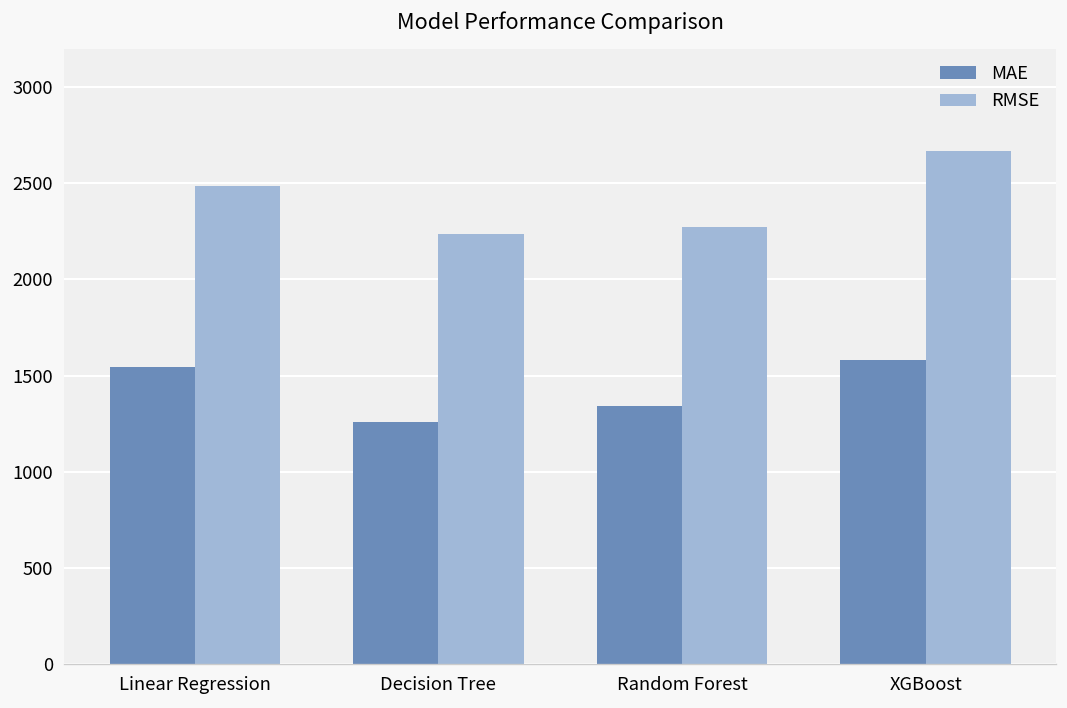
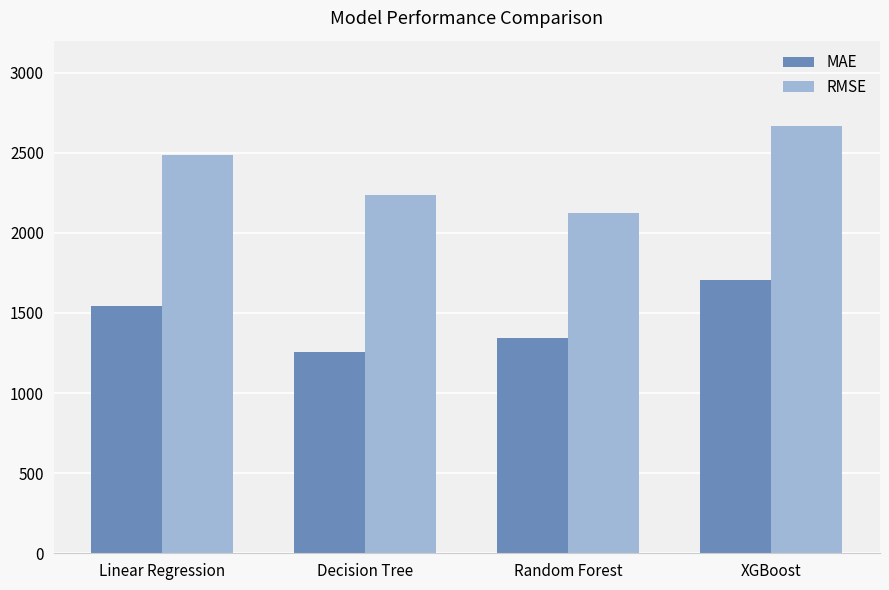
  {
    "MAE": {
      "Linear Regression": 1540,
      "Decision Tree": 1260,
      "Random Forest": 1340,
-     "XGBoost": 1580
+     "XGBoost": 1710
    },
    "RMSE": {
      "Linear Regression": 2490,
      "Decision Tree": 2240,
-     "Random Forest": 2270,
+     "Random Forest": 2120,
      "XGBoost": 2670
    }
  }
